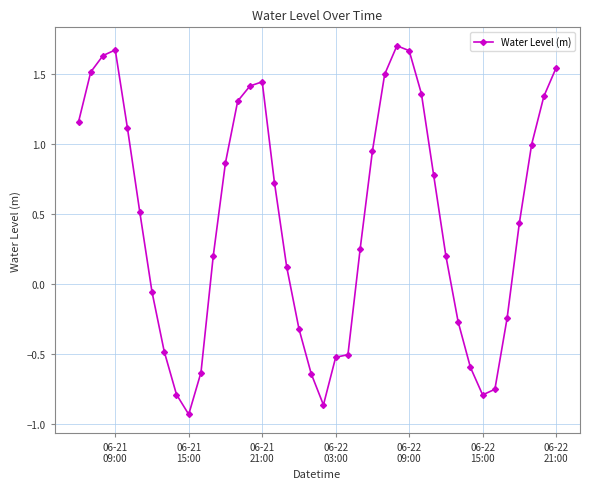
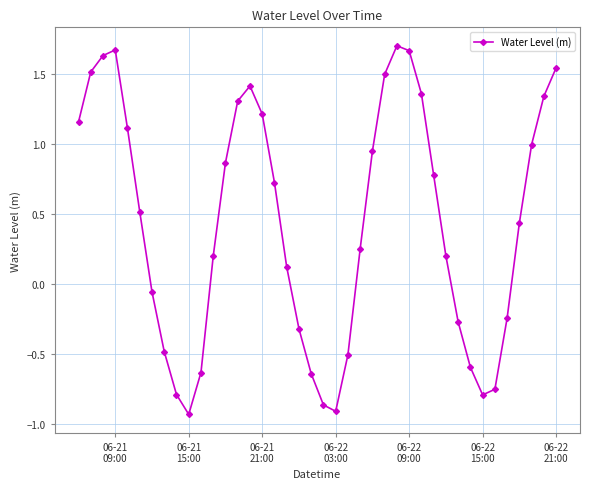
  {
    "06-21 09:00": 1.67,
    "06-21 15:00": -0.93,
-   "06-21 21:00": 1.44,
-   "06-22 03:00": -0.52,
+   "06-21 21:00": 1.21,
+   "06-22 03:00": -0.91,
    "06-22 09:00": 1.67,
    "06-22 15:00": -0.79,
    "06-22 21:00": 1.54
  }
